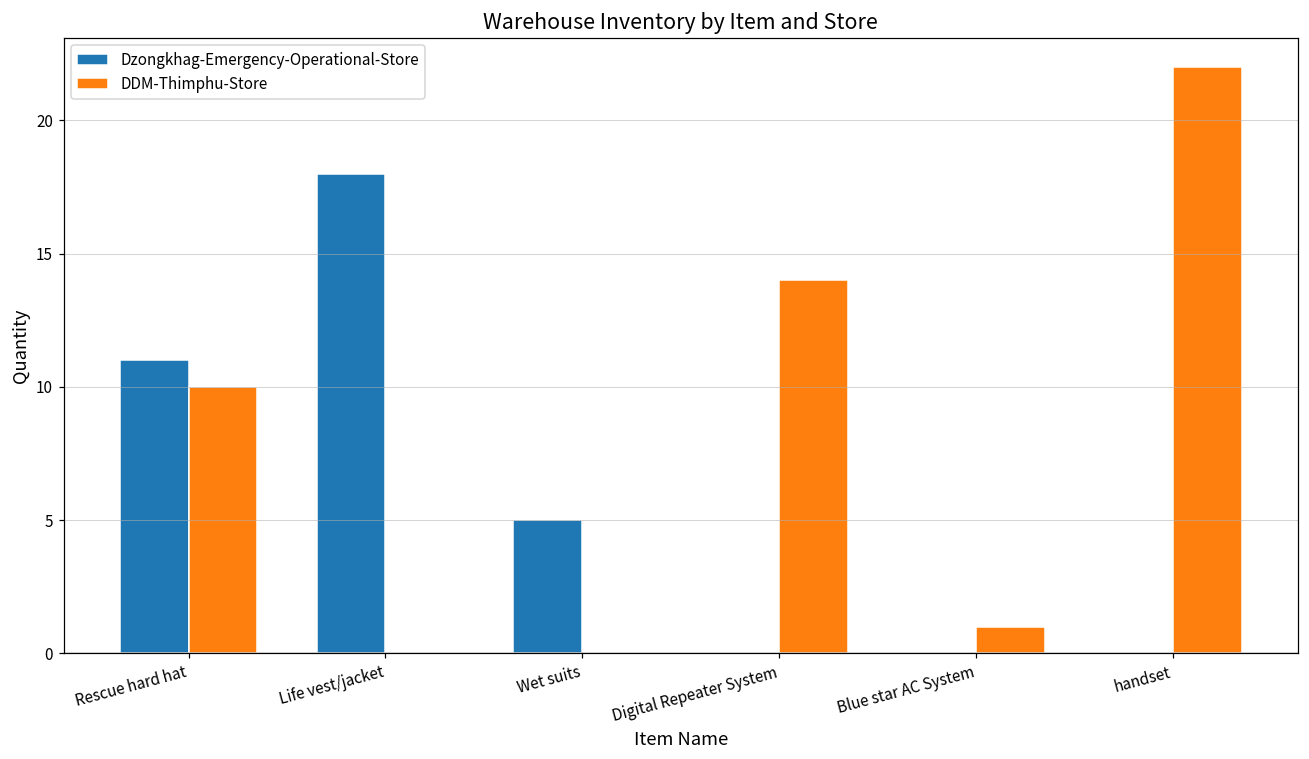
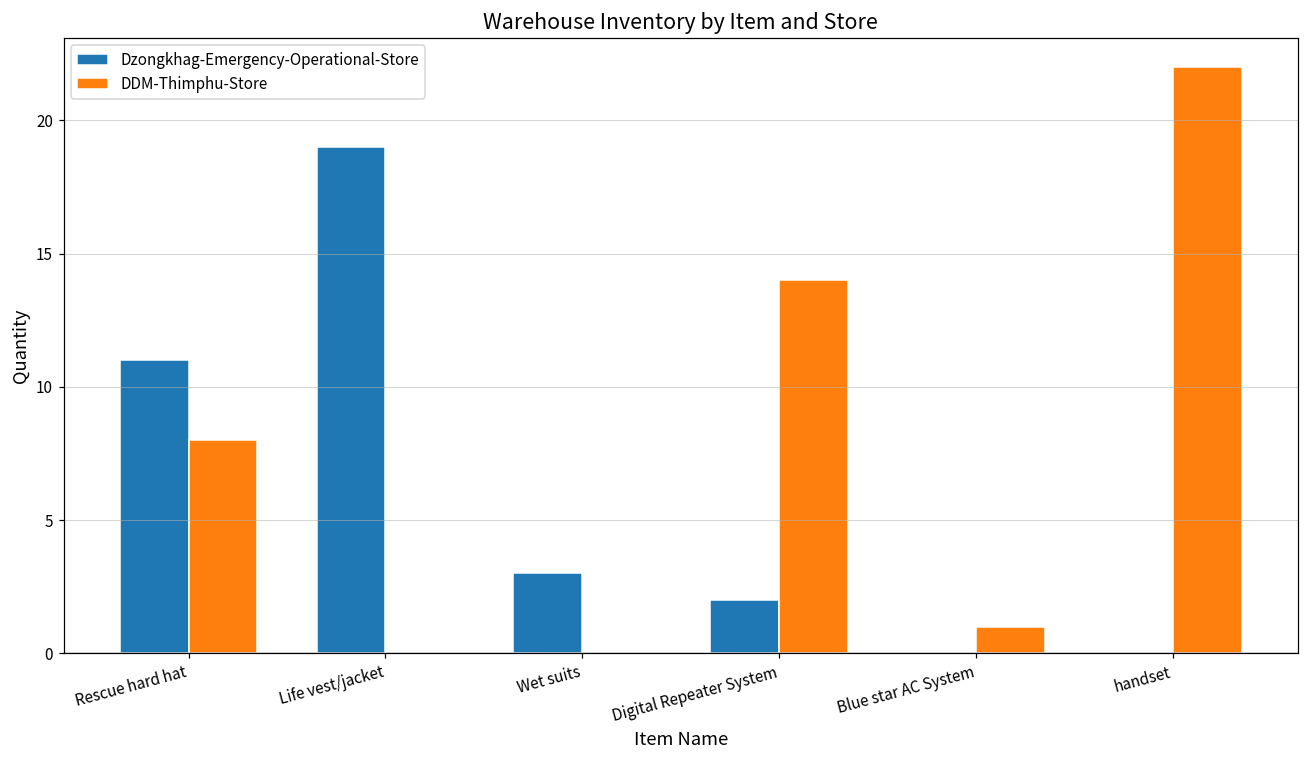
  {
    "Dzongkhag-Emergency-Operational-Store": {
      "Rescue hard hat": 11,
-     "Life vest/jacket": 18,
-     "Wet suits": 5,
-     "Digital Repeater System": 0,
+     "Life vest/jacket": 19,
+     "Wet suits": 3,
+     "Digital Repeater System": 2,
      "Blue star AC System": 0,
      "handset": 0
    },
    "DDM-Thimphu-Store": {
-     "Rescue hard hat": 10,
+     "Rescue hard hat": 8,
      "Life vest/jacket": 0,
      "Wet suits": 0,
      "Digital Repeater System": 14,
      "Blue star AC System": 1,
      "handset": 22
    }
  }
